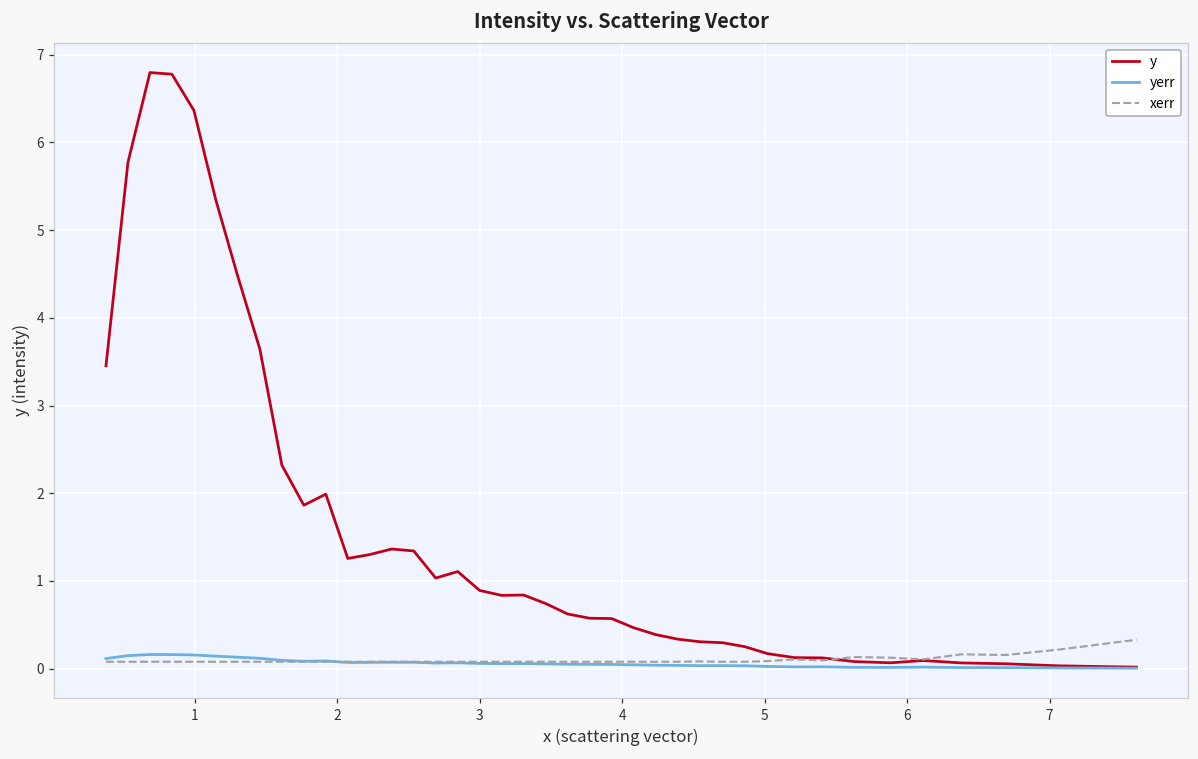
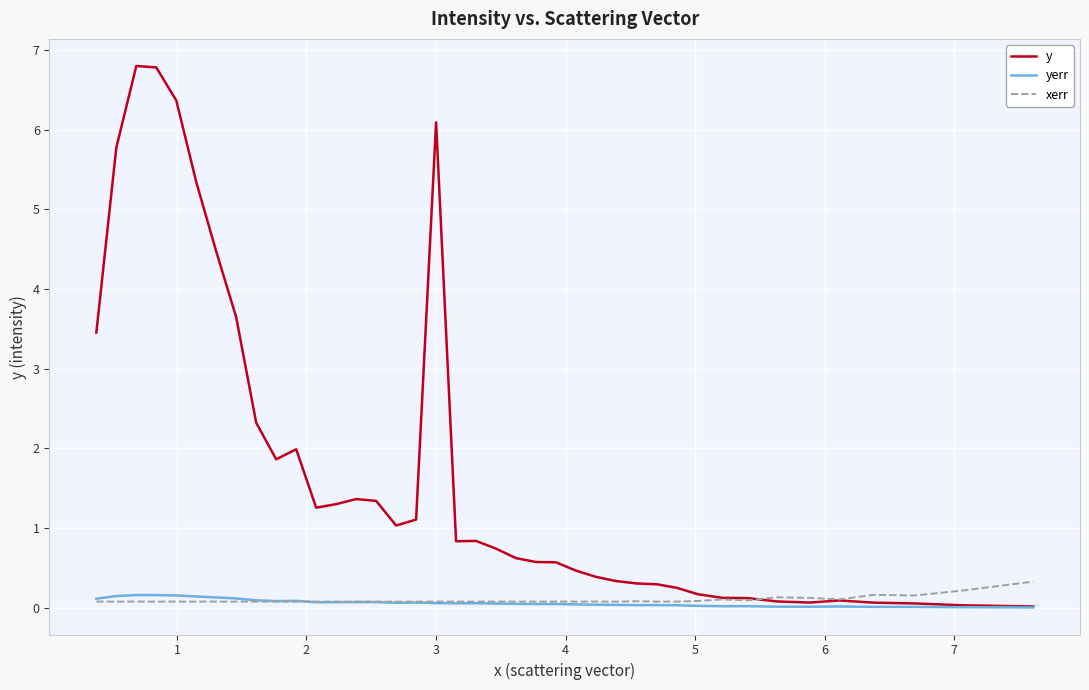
  {
    "y": {
-     "3": 0.9
+     "3": 6.1
    }
  }
